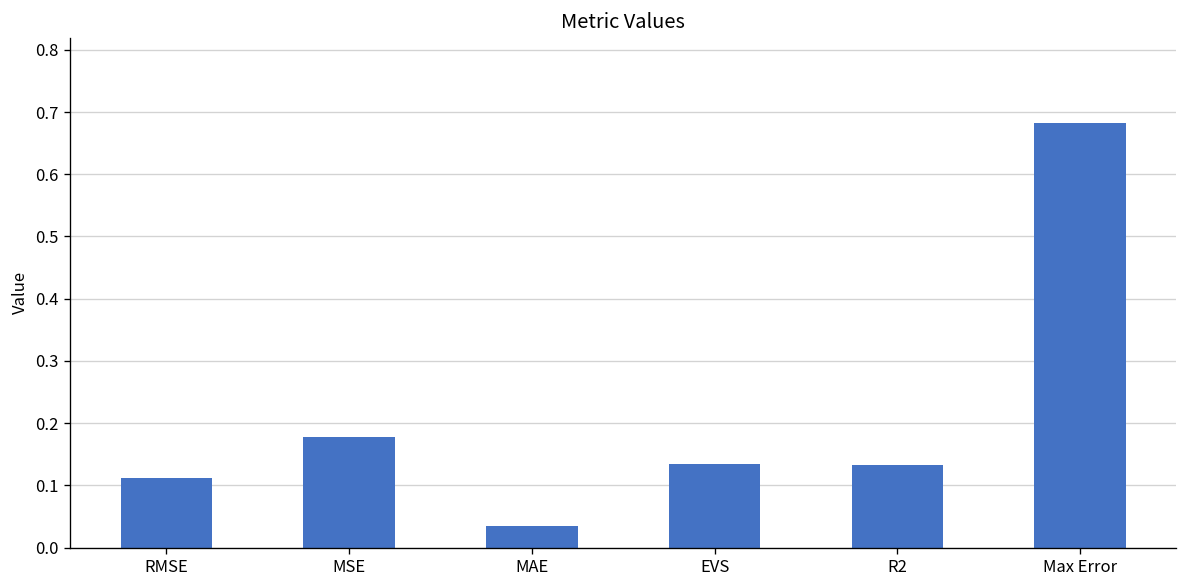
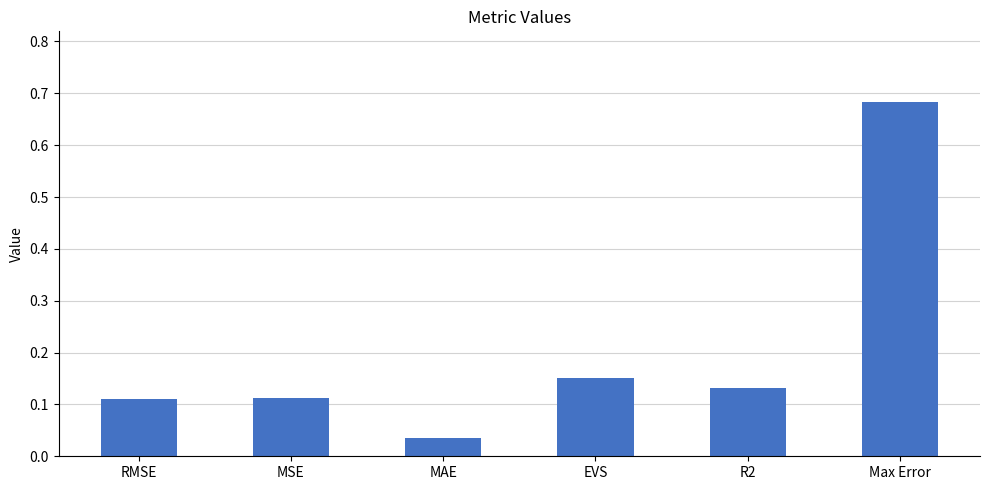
  {
    "RMSE": 0.11,
-   "MSE": 0.18,
+   "MSE": 0.11,
    "MAE": 0.04,
-   "EVS": 0.14,
+   "EVS": 0.15,
    "R2": 0.13,
    "Max Error": 0.68
  }
